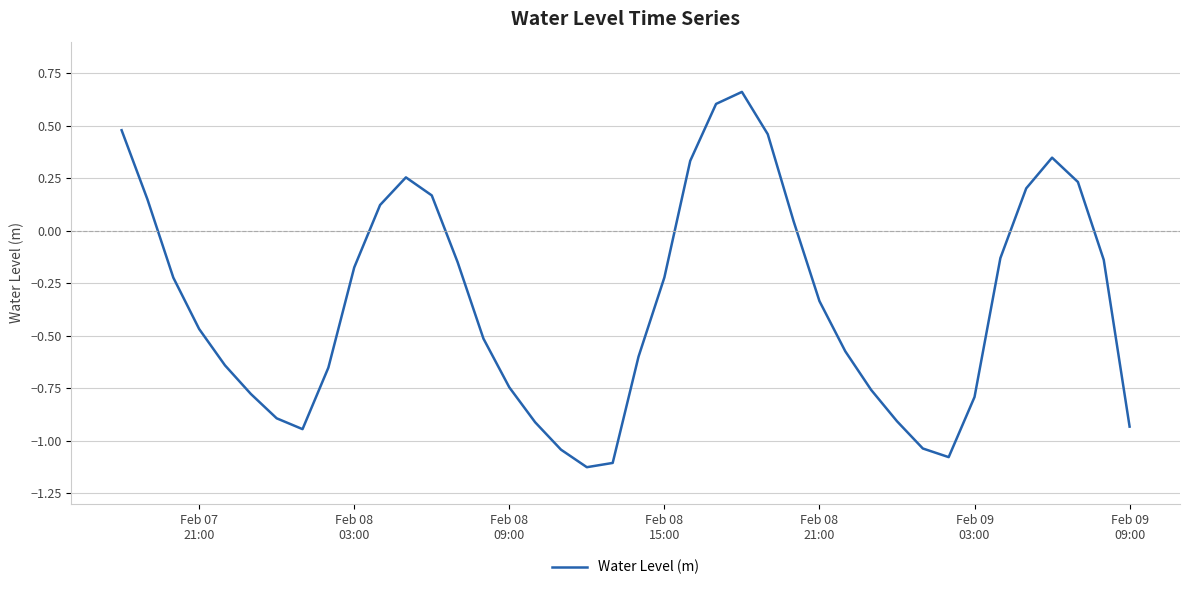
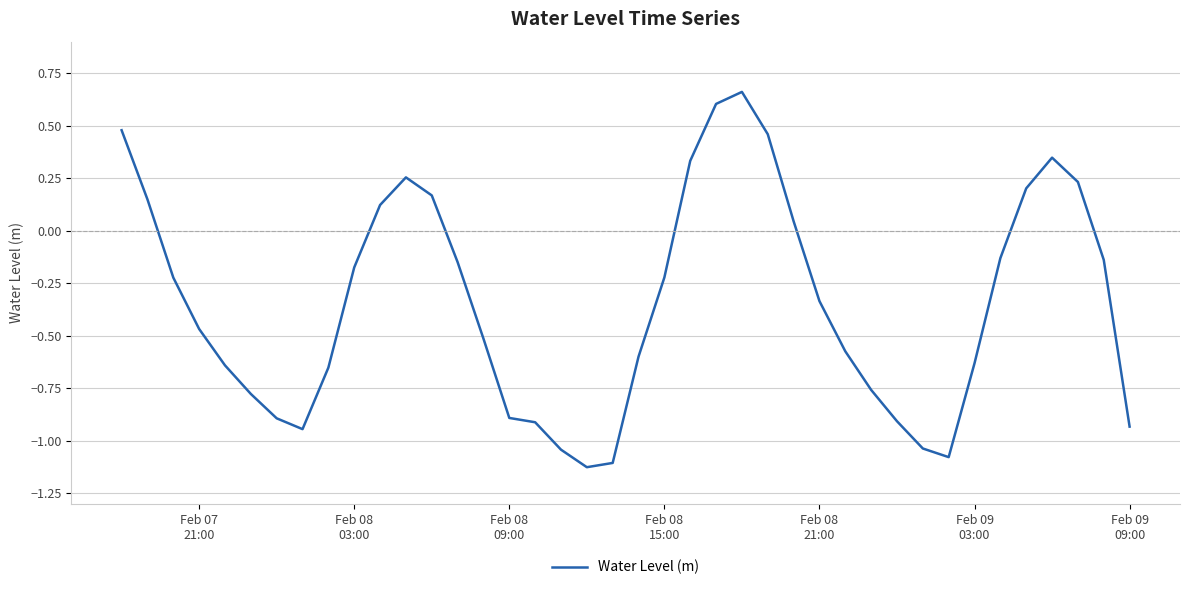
  {
    "Feb 07 21:00": -0.47,
    "Feb 08 03:00": -0.17,
-   "Feb 08 09:00": -0.75,
+   "Feb 08 09:00": -0.89,
    "Feb 08 15:00": -0.22,
    "Feb 08 21:00": -0.34,
-   "Feb 09 03:00": -0.79,
+   "Feb 09 03:00": -0.63,
    "Feb 09 09:00": -0.93
  }
